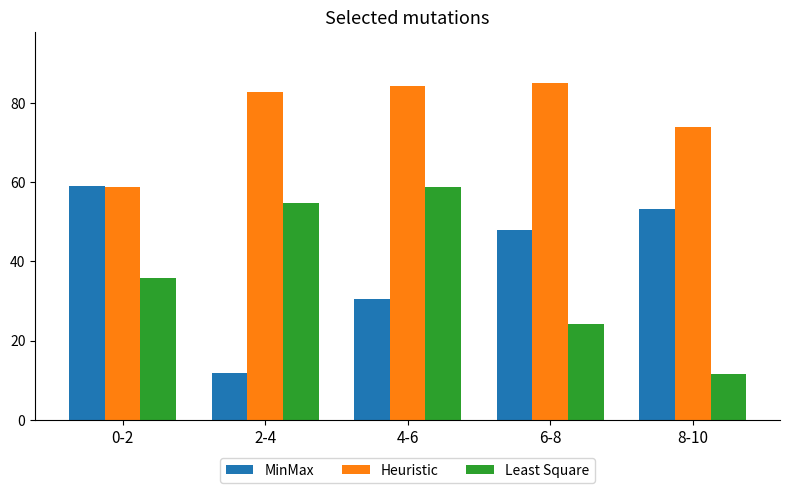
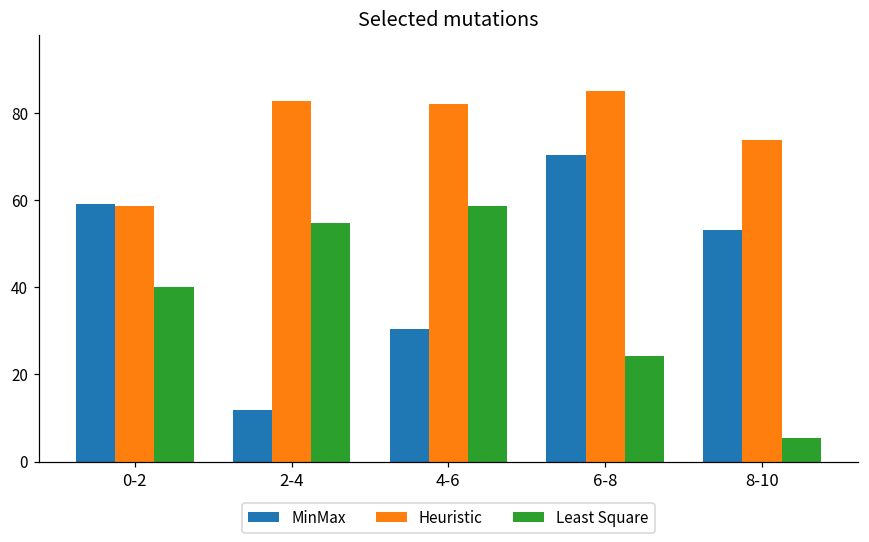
  {
    "MinMax": {
      "0-2": 59,
      "2-4": 12,
      "4-6": 30,
-     "6-8": 48,
+     "6-8": 70,
      "8-10": 53
    },
    "Heuristic": {
      "0-2": 59,
      "2-4": 83,
-     "4-6": 84,
+     "4-6": 82,
      "6-8": 85,
      "8-10": 74
    },
    "Least Square": {
-     "0-2": 36,
+     "0-2": 40,
      "2-4": 55,
      "4-6": 59,
      "6-8": 24,
-     "8-10": 12
+     "8-10": 5
    }
  }
